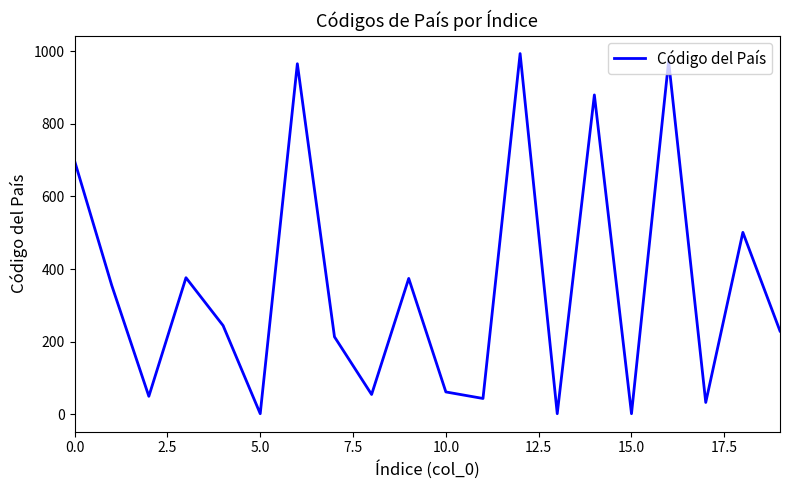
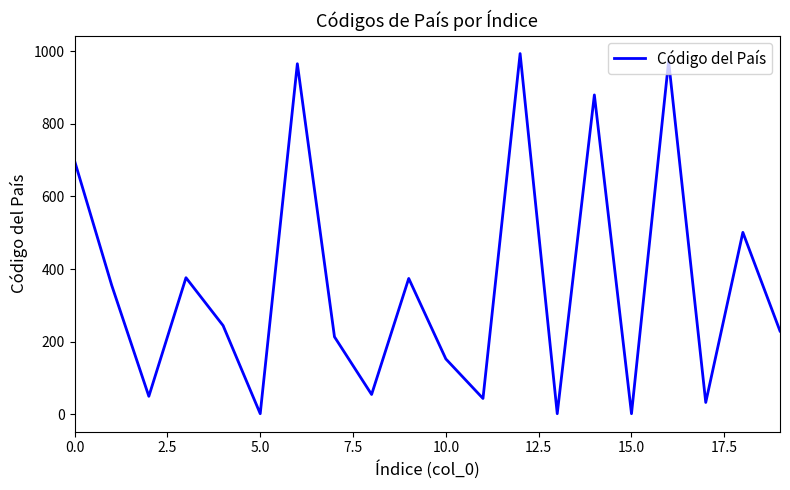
  {
    "0.0": 700,
    "5.0": 0,
-   "10.0": 60,
+   "10.0": 150,
    "15.0": 0
  }
